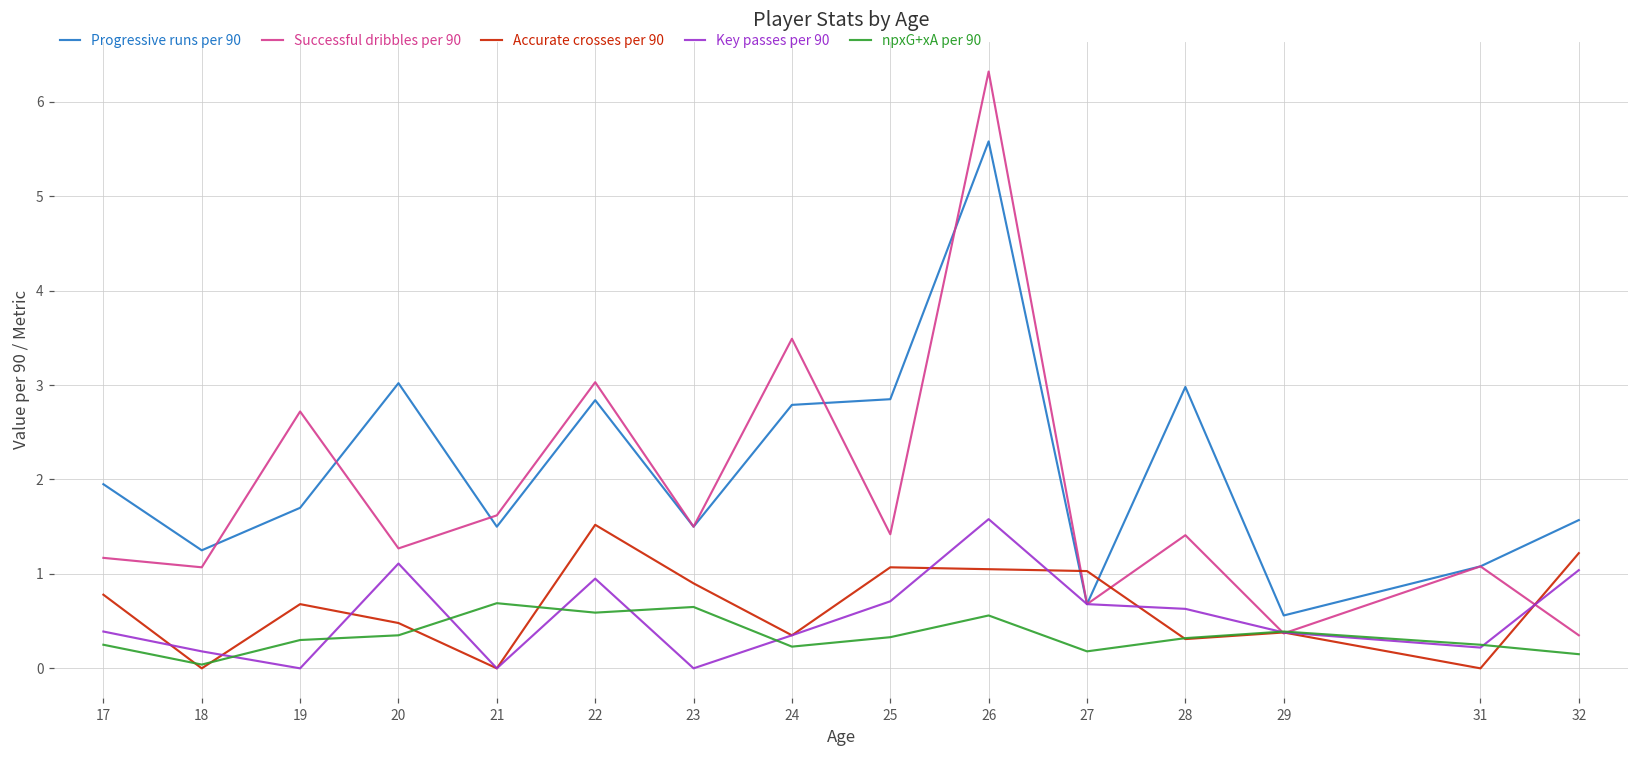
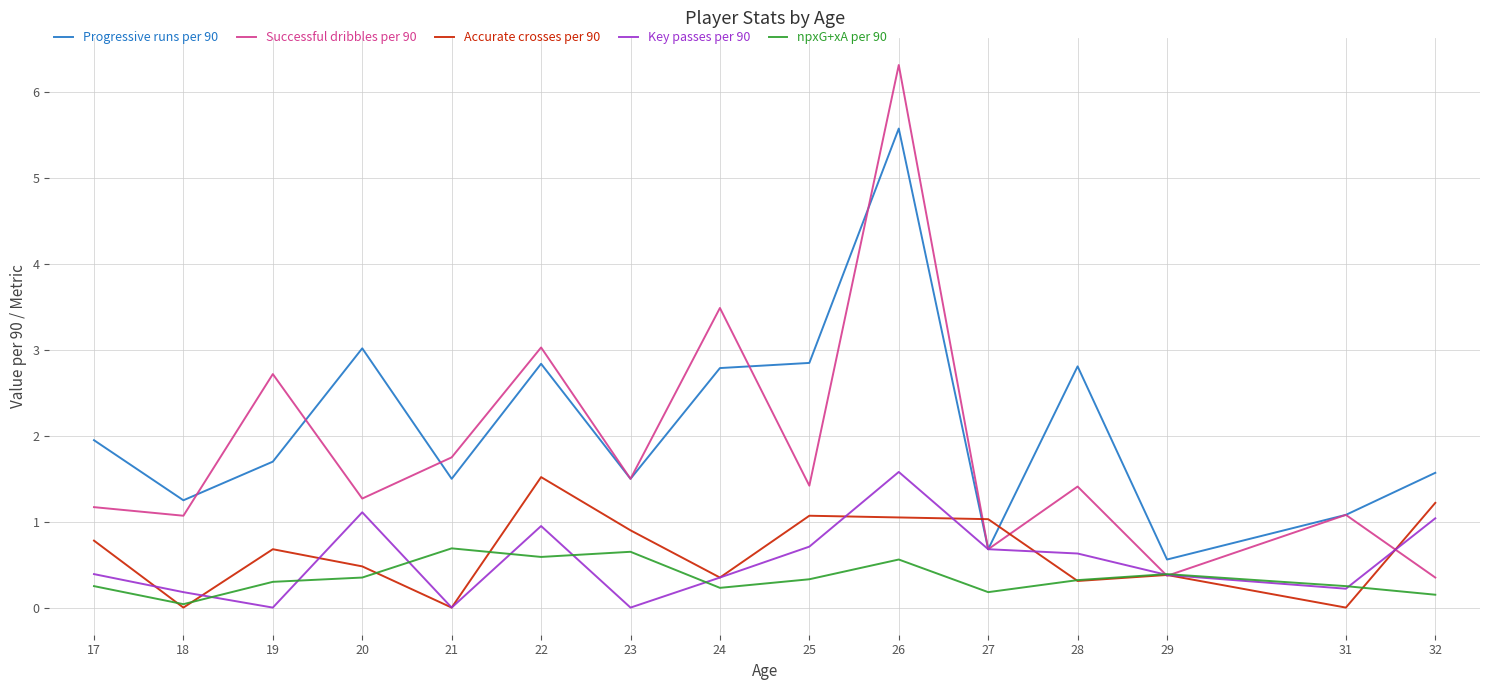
  {
    "Progressive runs per 90": {
      "17": 2.0,
      "18": 1.3,
      "19": 1.7,
      "20": 3.0,
      "21": 1.5,
      "22": 2.8,
      "24": 2.8,
      "25": 2.9,
      "26": 5.6,
-     "28": 3.0,
+     "28": 2.8,
      "29": 0.6,
      "32": 1.6
    },
    "Successful dribbles per 90": {
      "17": 1.2,
      "18": 1.1,
      "19": 2.7,
      "20": 1.3,
-     "21": 1.6,
+     "21": 1.8,
      "22": 3.0,
      "24": 3.5,
      "25": 1.4,
      "26": 6.3,
      "28": 1.4,
      "32": 0.4
    },
    "Accurate crosses per 90": {
      "17": 0.8,
      "18": 0.0,
      "19": 0.7,
      "20": 0.5,
      "22": 1.5,
      "23": 0.9,
      "25": 1.1,
      "26": 1.1,
      "27": 1.0,
      "31": 0.0,
      "32": 1.2
    },
    "Key passes per 90": {
      "17": 0.4,
      "18": 0.2,
      "19": 0.0,
      "20": 1.1,
      "22": 1.0,
      "23": 0.0,
      "25": 0.7,
      "26": 1.6,
      "28": 0.6,
      "31": 0.2,
      "32": 1.0
    },
    "npxG+xA per 90": {
      "17": 0.3,
      "18": 0.0,
      "19": 0.3,
      "20": 0.4,
      "21": 0.7,
      "22": 0.6,
      "23": 0.7,
      "24": 0.2,
      "25": 0.3,
      "26": 0.6,
      "27": 0.2,
      "31": 0.3,
      "32": 0.2
    }
  }
